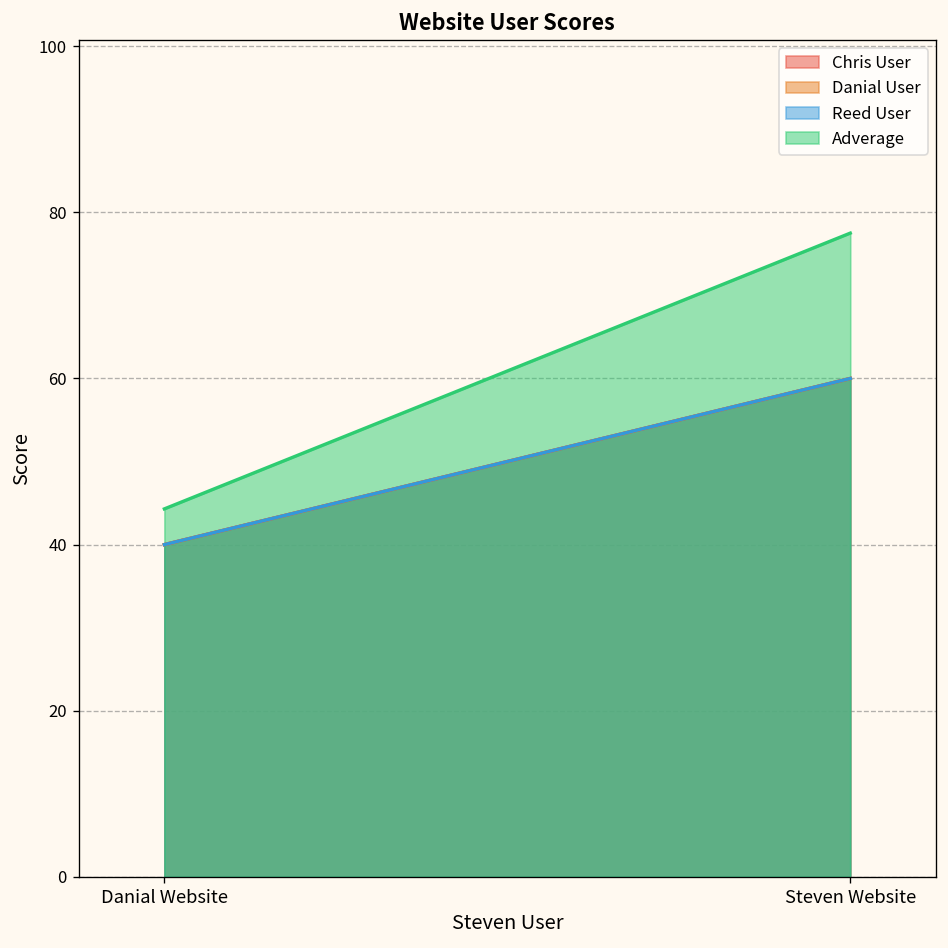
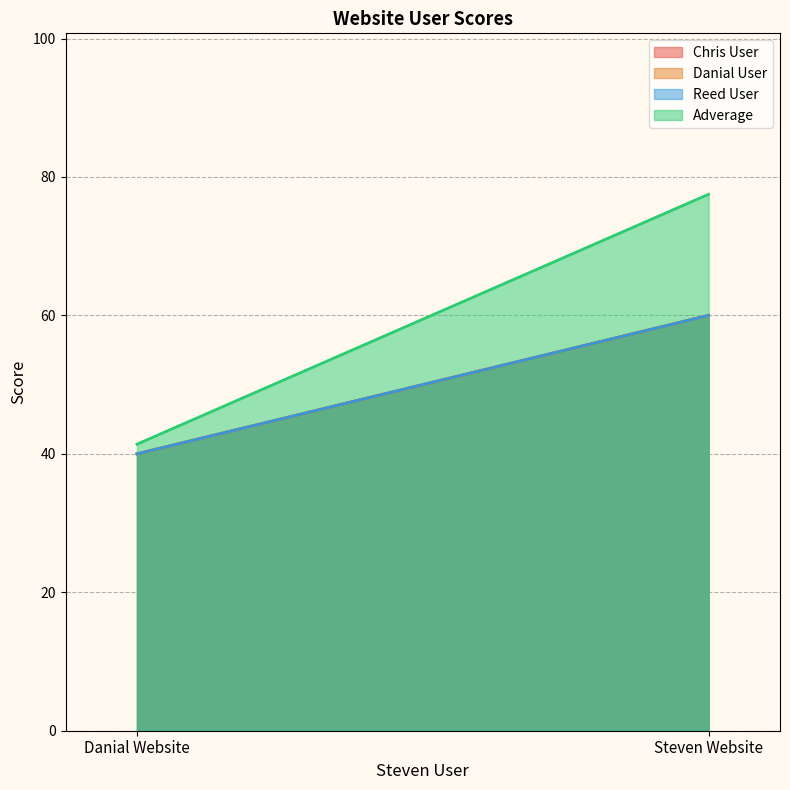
  {
    "Reed User": {
      "Danial Website": 40,
      "Steven Website": 60
    },
    "Adverage": {
-     "Danial Website": 44,
+     "Danial Website": 41,
      "Steven Website": 78
    }
  }
